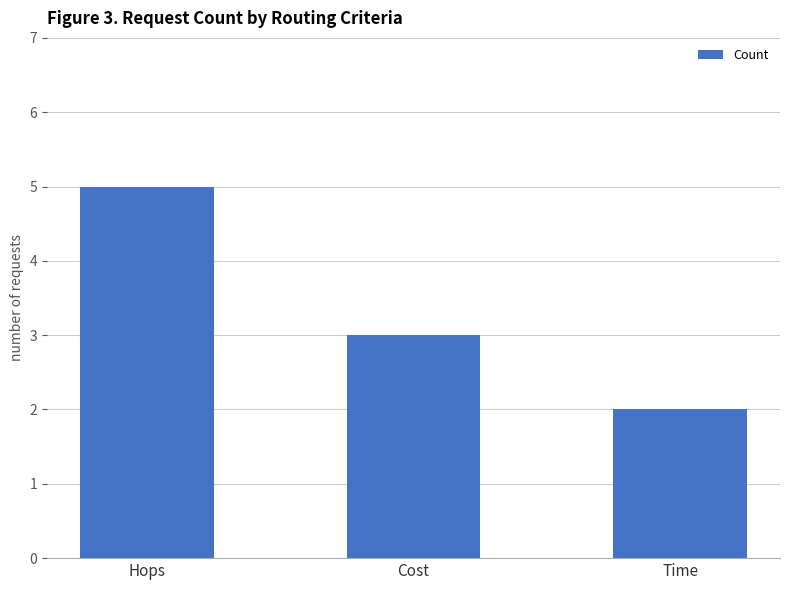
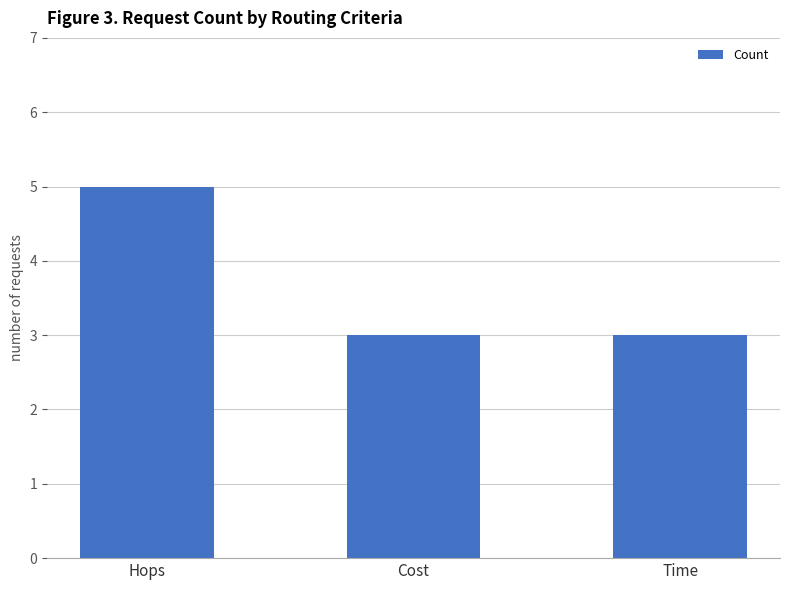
  {
    "Hops": 5,
    "Cost": 3,
-   "Time": 2
+   "Time": 3
  }
